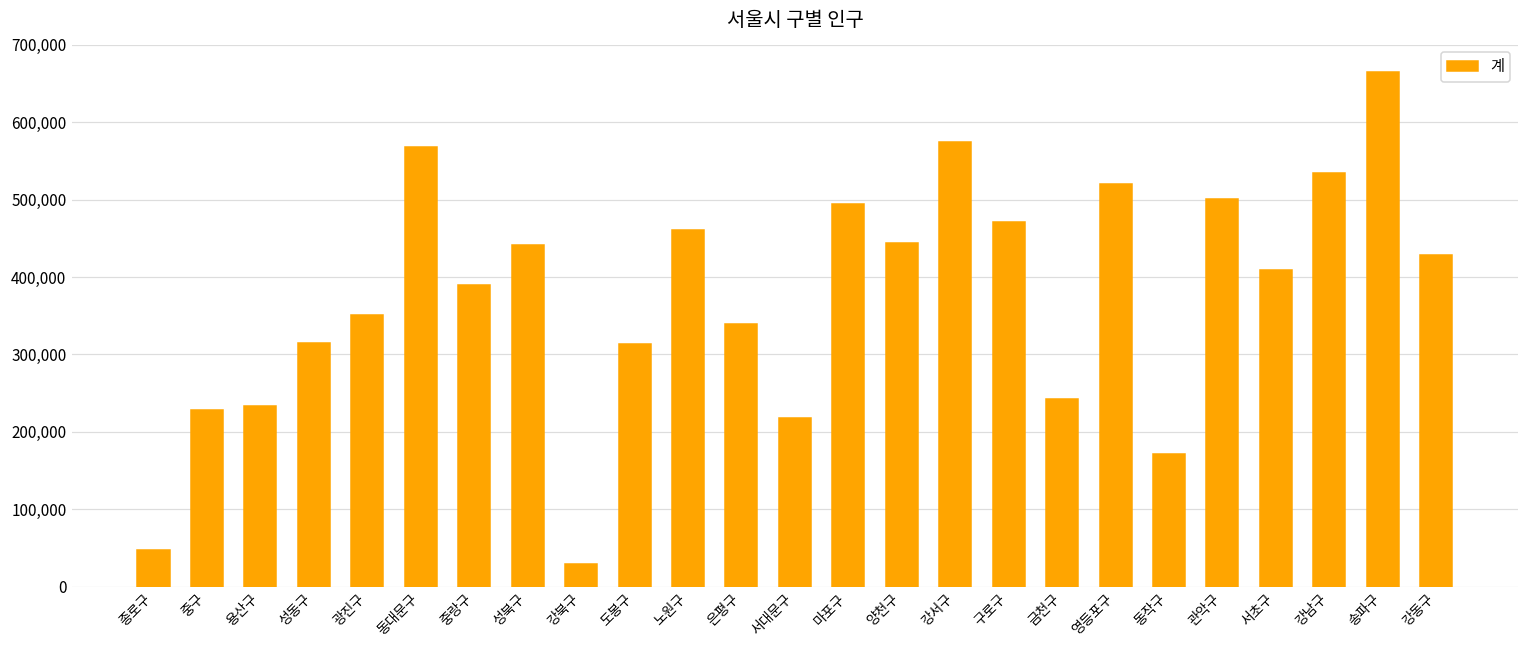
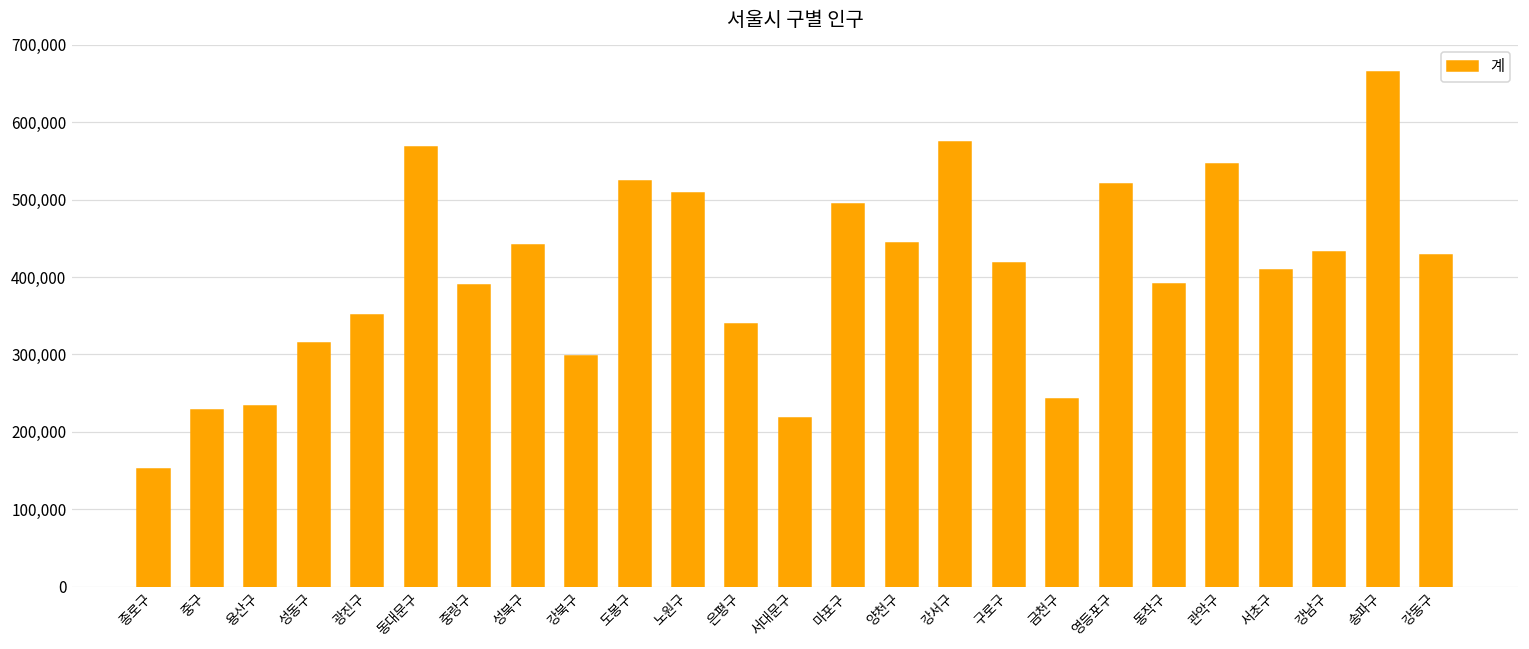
  {
-   "종로구": "50,000",
+   "종로구": "150,000",
    "중구": "230,000",
    "용산구": "230,000",
    "성동구": "310,000",
    "광진구": "350,000",
    "동대문구": "570,000",
    "중랑구": "390,000",
    "성북구": "440,000",
-   "강북구": "30,000",
-   "도봉구": "310,000",
-   "노원구": "460,000",
+   "강북구": "300,000",
+   "도봉구": "520,000",
+   "노원구": "510,000",
    "은평구": "340,000",
    "서대문구": "220,000",
    "마포구": "490,000",
    "양천구": "440,000",
    "강서구": "570,000",
-   "구로구": "470,000",
+   "구로구": "420,000",
    "금천구": "240,000",
    "영등포구": "520,000",
-   "동작구": "170,000",
-   "관악구": "500,000",
+   "동작구": "390,000",
+   "관악구": "550,000",
    "서초구": "410,000",
-   "강남구": "530,000",
+   "강남구": "430,000",
    "송파구": "660,000",
    "강동구": "430,000"
  }
